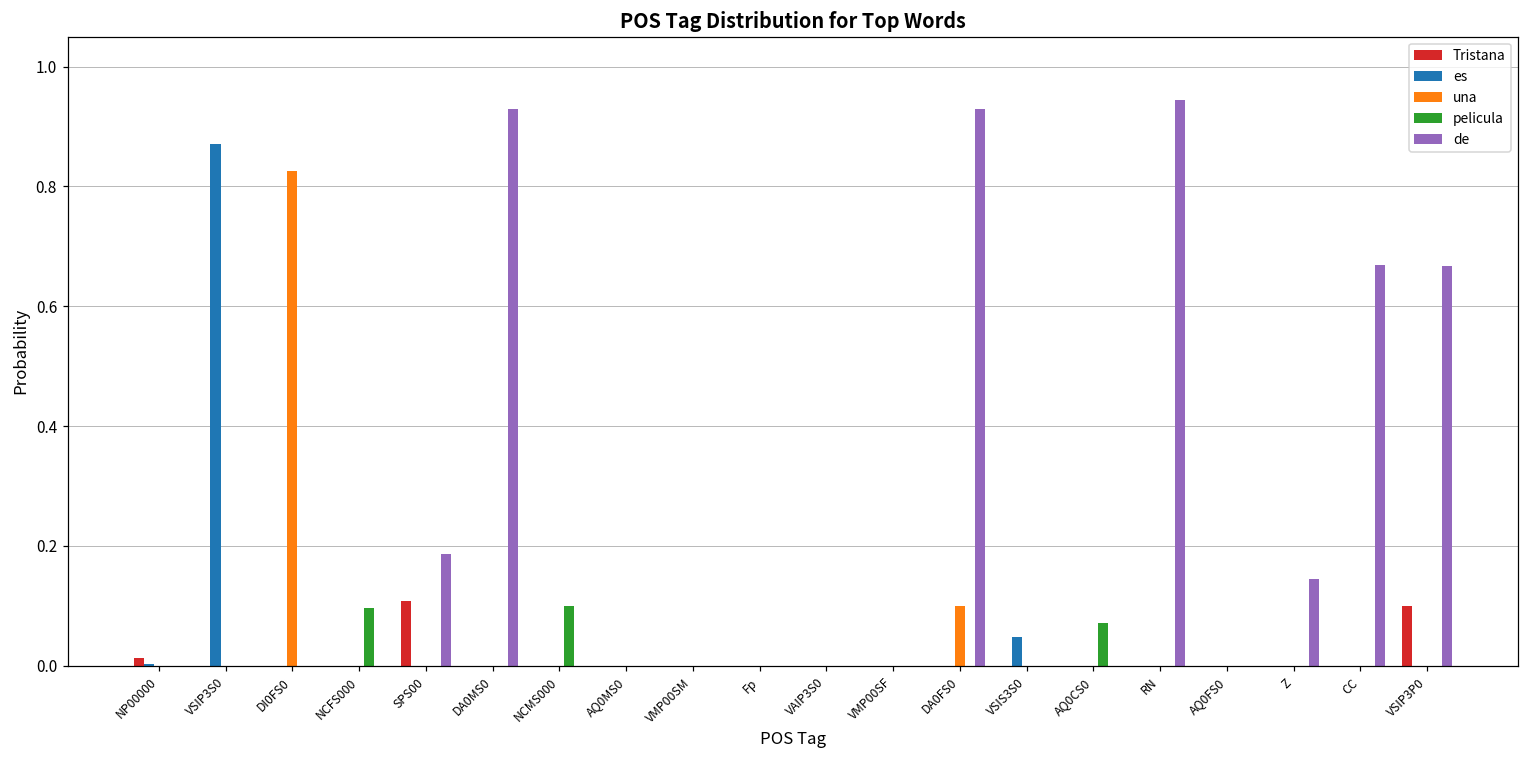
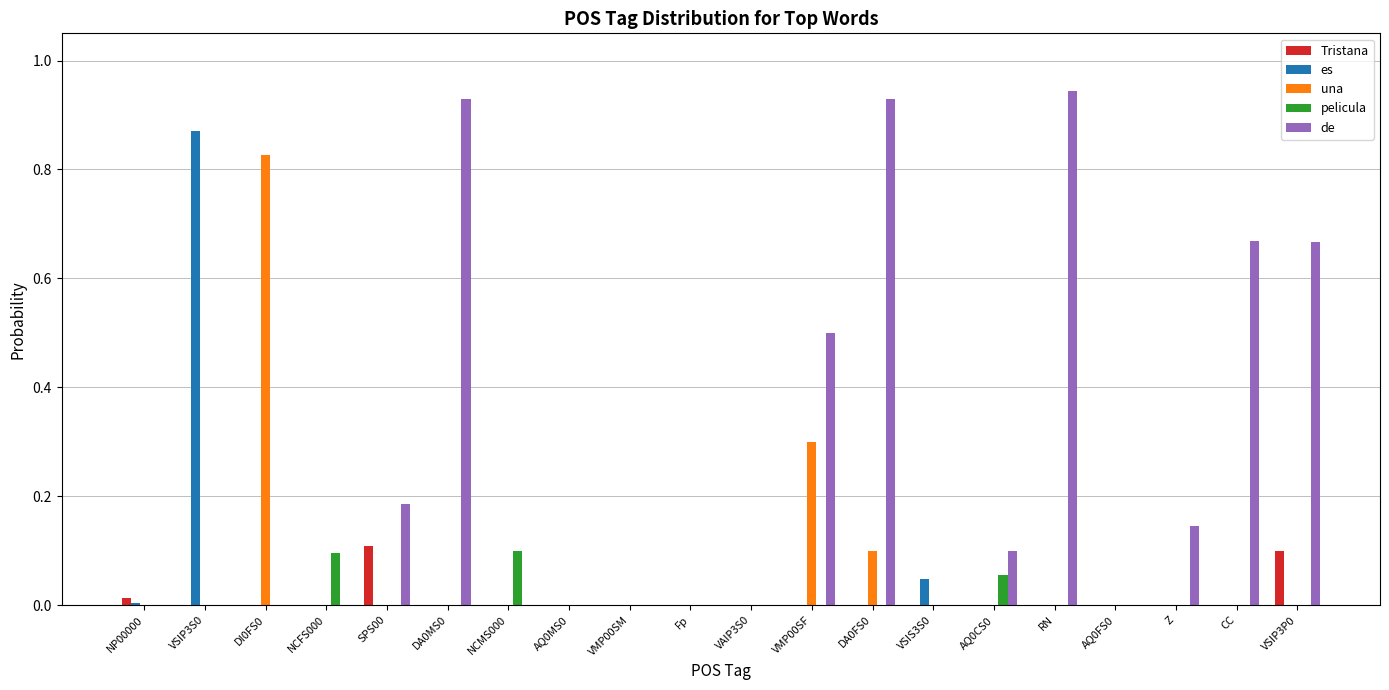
  {
    "Tristana": {
      "NP00000": 0.01,
      "VSIP3S0": 0.00,
      "DI0FS0": 0.00,
      "NCFS000": 0.00,
      "SPS00": 0.11,
      "DA0MS0": 0.00,
      "NCMS000": 0.00,
      "AQ0MS0": 0.00,
      "VMP00SM": 0.00,
      "Fp": 0.00,
      "VAIP3S0": 0.00,
      "VMP00SF": 0.00,
      "DA0FS0": 0.00,
      "VSIS3S0": 0.00,
      "AQ0CS0": 0.00,
      "RN": 0.00,
      "AQ0FS0": 0.00,
      "Z": 0.00,
      "CC": 0.00,
      "VSIP3P0": 0.10
    },
    "es": {
      "VSIP3S0": 0.87,
      "DI0FS0": 0.00,
      "NCFS000": 0.00,
      "SPS00": 0.00,
      "DA0MS0": 0.00,
      "NCMS000": 0.00,
      "AQ0MS0": 0.00,
      "VMP00SM": 0.00,
      "Fp": 0.00,
      "VAIP3S0": 0.00,
      "VMP00SF": 0.00,
      "DA0FS0": 0.00,
      "VSIS3S0": 0.05,
      "AQ0CS0": 0.00,
      "RN": 0.00,
      "AQ0FS0": 0.00,
      "Z": 0.00,
      "CC": 0.00,
      "VSIP3P0": 0.00
    },
    "una": {
      "NP00000": 0.0,
      "VSIP3S0": 0.0,
      "DI0FS0": 0.83,
      "NCFS000": 0.0,
      "SPS00": 0.0,
      "DA0MS0": 0.0,
      "NCMS000": 0.0,
      "AQ0MS0": 0.0,
      "VMP00SM": 0.0,
      "Fp": 0.0,
      "VAIP3S0": 0.0,
-     "VMP00SF": 0.0,
+     "VMP00SF": 0.3,
      "DA0FS0": 0.1,
      "VSIS3S0": 0.0,
      "AQ0CS0": 0.0,
      "RN": 0.0,
      "AQ0FS0": 0.0,
      "Z": 0.0,
      "CC": 0.0,
      "VSIP3P0": 0.0
    },
    "pelicula": {
      "NP00000": 0.00,
      "VSIP3S0": 0.00,
      "DI0FS0": 0.00,
      "NCFS000": 0.10,
      "SPS00": 0.00,
      "DA0MS0": 0.00,
      "NCMS000": 0.10,
      "AQ0MS0": 0.00,
      "VMP00SM": 0.00,
      "Fp": 0.00,
      "VAIP3S0": 0.00,
      "VMP00SF": 0.00,
      "DA0FS0": 0.00,
      "VSIS3S0": 0.00,
-     "AQ0CS0": 0.07,
+     "AQ0CS0": 0.05,
      "RN": 0.00,
      "AQ0FS0": 0.00,
      "Z": 0.00,
      "CC": 0.00,
      "VSIP3P0": 0.00
    },
    "de": {
      "NP00000": 0.0,
      "VSIP3S0": 0.0,
      "DI0FS0": 0.0,
      "NCFS000": 0.0,
      "SPS00": 0.19,
      "DA0MS0": 0.93,
      "NCMS000": 0.0,
      "AQ0MS0": 0.0,
      "VMP00SM": 0.0,
      "Fp": 0.0,
      "VAIP3S0": 0.0,
-     "VMP00SF": 0.0,
+     "VMP00SF": 0.5,
      "DA0FS0": 0.93,
      "VSIS3S0": 0.0,
-     "AQ0CS0": 0.0,
+     "AQ0CS0": 0.1,
      "RN": 0.94,
      "AQ0FS0": 0.0,
      "Z": 0.15,
      "CC": 0.67,
      "VSIP3P0": 0.67
    }
  }
